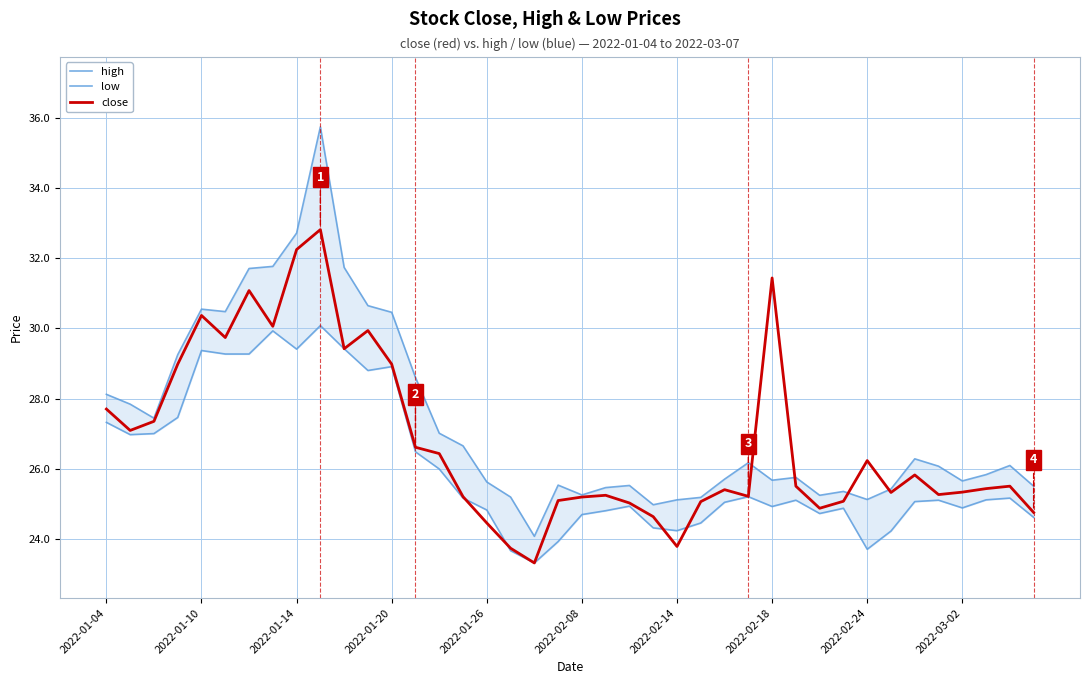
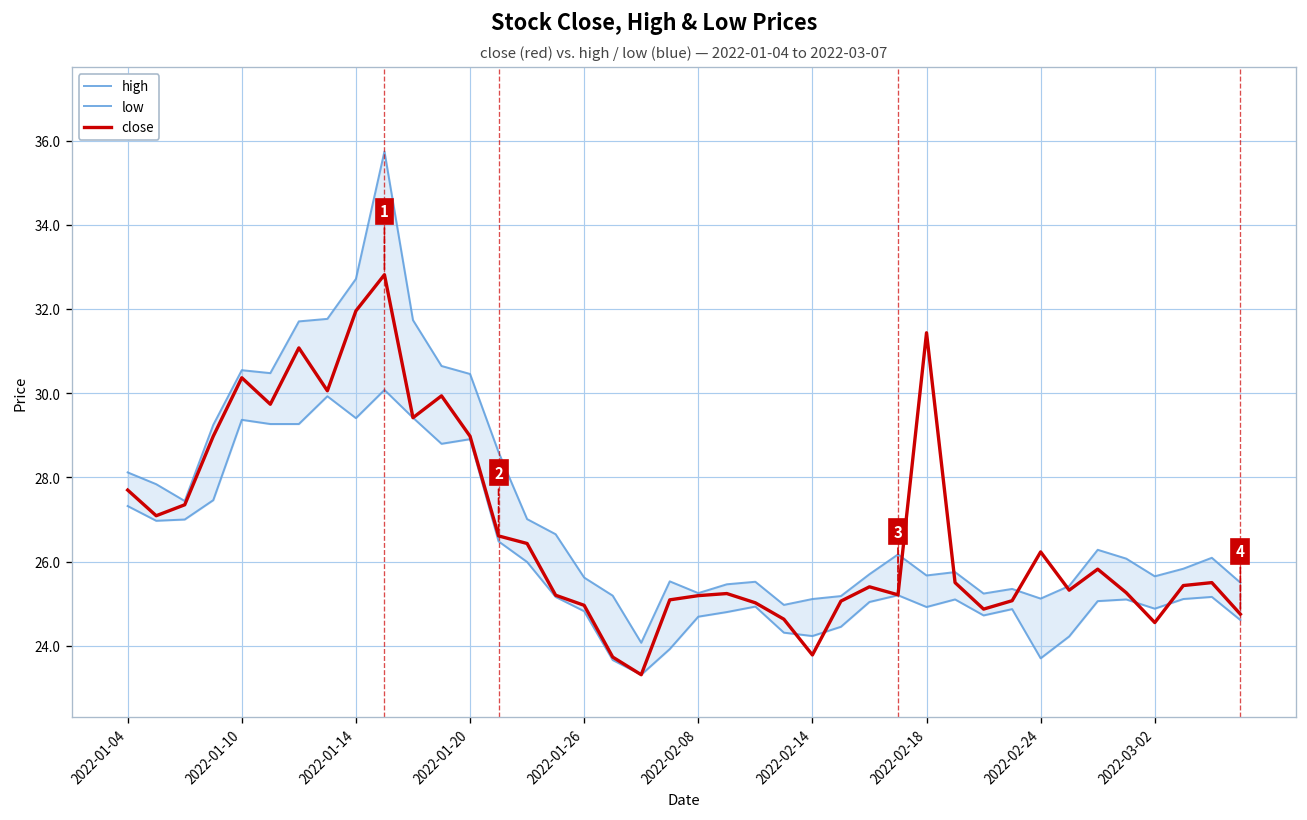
  {
    "close": {
      "2022-01-04": 27.7,
      "2022-01-10": 30.4,
-     "2022-01-14": 32.3,
-     "2022-01-26": 24.5,
+     "2022-01-14": 32.0,
+     "2022-01-26": 25.0,
      "2022-02-14": 23.8,
      "2022-02-18": 31.4,
      "2022-02-24": 26.2,
-     "2022-03-02": 25.3
+     "2022-03-02": 24.6
    }
  }
